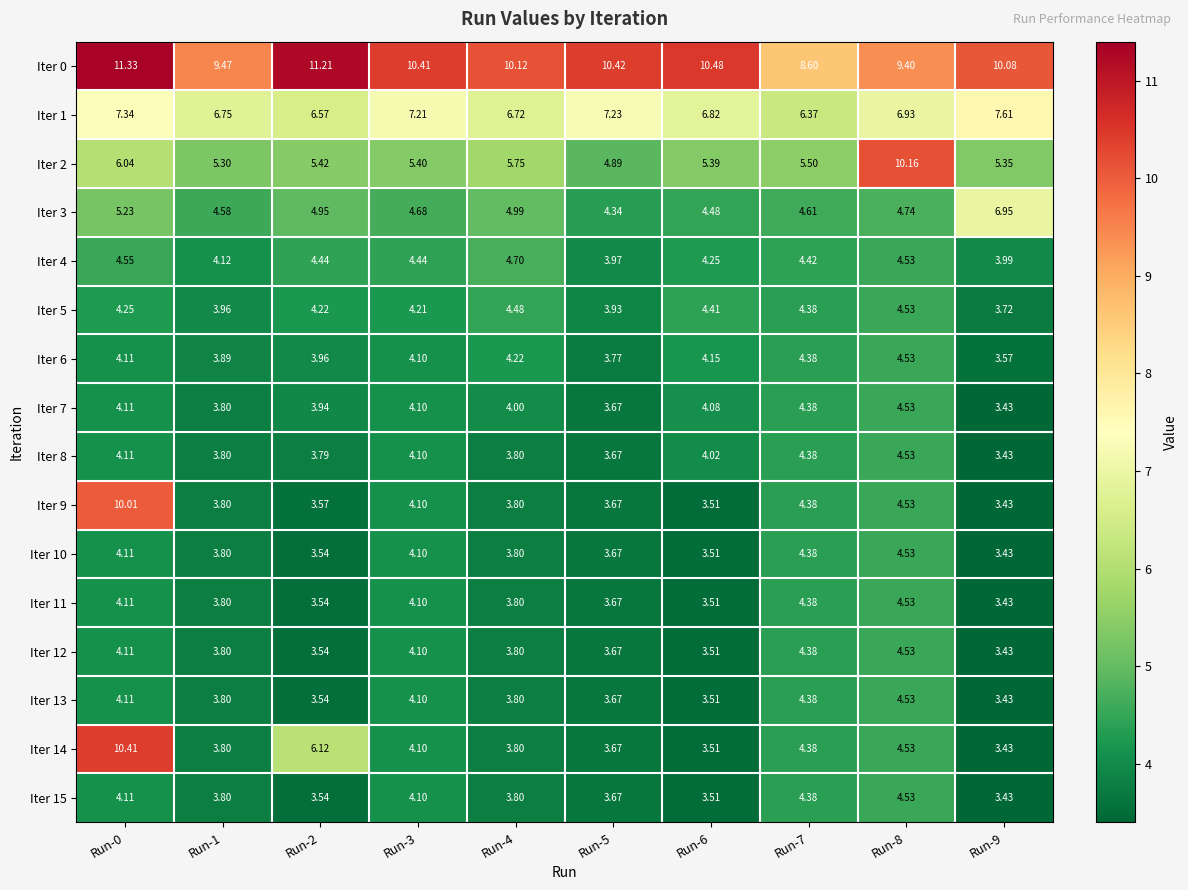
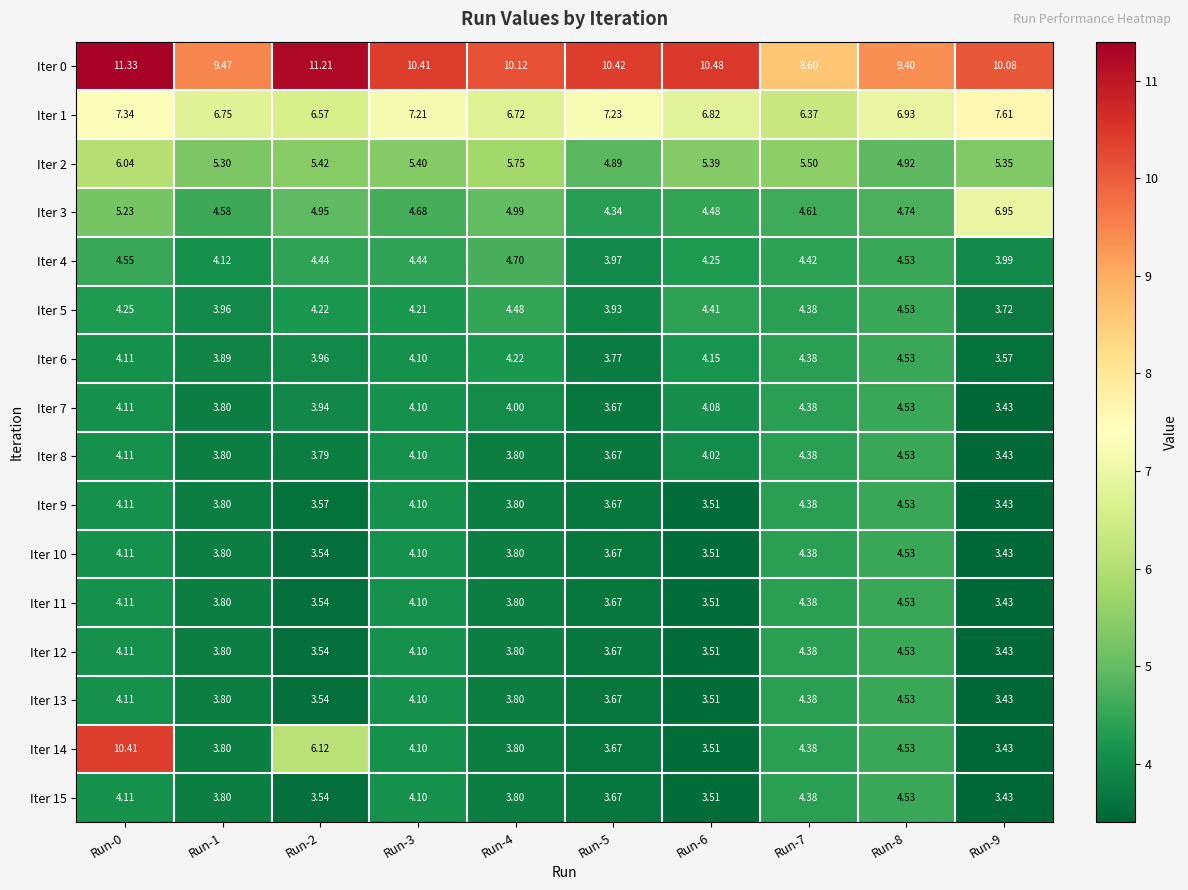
  {
    "Iter 0": {
      "Run-0": 11.33,
      "Run-1": 9.47,
      "Run-2": 11.21,
      "Run-3": 10.41,
      "Run-4": 10.12,
      "Run-5": 10.42,
      "Run-6": 10.48,
      "Run-7": 8.60,
      "Run-8": 9.40,
      "Run-9": 10.08
    },
    "Iter 1": {
      "Run-0": 7.34,
      "Run-1": 6.75,
      "Run-2": 6.57,
      "Run-3": 7.21,
      "Run-4": 6.72,
      "Run-5": 7.23,
      "Run-6": 6.82,
      "Run-7": 6.37,
      "Run-8": 6.93,
      "Run-9": 7.61
    },
    "Iter 2": {
      "Run-0": 6.04,
      "Run-1": 5.30,
      "Run-2": 5.42,
      "Run-3": 5.40,
      "Run-4": 5.75,
      "Run-5": 4.89,
      "Run-6": 5.39,
      "Run-7": 5.50,
-     "Run-8": 10.16,
+     "Run-8": 4.92,
      "Run-9": 5.35
    },
    "Iter 3": {
      "Run-0": 5.23,
      "Run-1": 4.58,
      "Run-2": 4.95,
      "Run-3": 4.68,
      "Run-4": 4.99,
      "Run-5": 4.34,
      "Run-6": 4.48,
      "Run-7": 4.61,
      "Run-8": 4.74,
      "Run-9": 6.95
    },
    "Iter 4": {
      "Run-0": 4.55,
      "Run-1": 4.12,
      "Run-2": 4.44,
      "Run-3": 4.44,
      "Run-4": 4.70,
      "Run-5": 3.97,
      "Run-6": 4.25,
      "Run-7": 4.42,
      "Run-8": 4.53,
      "Run-9": 3.99
    },
    "Iter 5": {
      "Run-0": 4.25,
      "Run-1": 3.96,
      "Run-2": 4.22,
      "Run-3": 4.21,
      "Run-4": 4.48,
      "Run-5": 3.93,
      "Run-6": 4.41,
      "Run-7": 4.38,
      "Run-8": 4.53,
      "Run-9": 3.72
    },
    "Iter 6": {
      "Run-0": 4.11,
      "Run-1": 3.89,
      "Run-2": 3.96,
      "Run-3": 4.10,
      "Run-4": 4.22,
      "Run-5": 3.77,
      "Run-6": 4.15,
      "Run-7": 4.38,
      "Run-8": 4.53,
      "Run-9": 3.57
    },
    "Iter 7": {
      "Run-0": 4.11,
      "Run-1": 3.80,
      "Run-2": 3.94,
      "Run-3": 4.10,
      "Run-4": 4.00,
      "Run-5": 3.67,
      "Run-6": 4.08,
      "Run-7": 4.38,
      "Run-8": 4.53,
      "Run-9": 3.43
    },
    "Iter 8": {
      "Run-0": 4.11,
      "Run-1": 3.80,
      "Run-2": 3.79,
      "Run-3": 4.10,
      "Run-4": 3.80,
      "Run-5": 3.67,
      "Run-6": 4.02,
      "Run-7": 4.38,
      "Run-8": 4.53,
      "Run-9": 3.43
    },
    "Iter 9": {
-     "Run-0": 10.01,
+     "Run-0": 4.11,
      "Run-1": 3.80,
      "Run-2": 3.57,
      "Run-3": 4.10,
      "Run-4": 3.80,
      "Run-5": 3.67,
      "Run-6": 3.51,
      "Run-7": 4.38,
      "Run-8": 4.53,
      "Run-9": 3.43
    },
    "Iter 10": {
      "Run-0": 4.11,
      "Run-1": 3.80,
      "Run-2": 3.54,
      "Run-3": 4.10,
      "Run-4": 3.80,
      "Run-5": 3.67,
      "Run-6": 3.51,
      "Run-7": 4.38,
      "Run-8": 4.53,
      "Run-9": 3.43
    },
    "Iter 11": {
      "Run-0": 4.11,
      "Run-1": 3.80,
      "Run-2": 3.54,
      "Run-3": 4.10,
      "Run-4": 3.80,
      "Run-5": 3.67,
      "Run-6": 3.51,
      "Run-7": 4.38,
      "Run-8": 4.53,
      "Run-9": 3.43
    },
    "Iter 12": {
      "Run-0": 4.11,
      "Run-1": 3.80,
      "Run-2": 3.54,
      "Run-3": 4.10,
      "Run-4": 3.80,
      "Run-5": 3.67,
      "Run-6": 3.51,
      "Run-7": 4.38,
      "Run-8": 4.53,
      "Run-9": 3.43
    },
    "Iter 13": {
      "Run-0": 4.11,
      "Run-1": 3.80,
      "Run-2": 3.54,
      "Run-3": 4.10,
      "Run-4": 3.80,
      "Run-5": 3.67,
      "Run-6": 3.51,
      "Run-7": 4.38,
      "Run-8": 4.53,
      "Run-9": 3.43
    },
    "Iter 14": {
      "Run-0": 10.41,
      "Run-1": 3.80,
      "Run-2": 6.12,
      "Run-3": 4.10,
      "Run-4": 3.80,
      "Run-5": 3.67,
      "Run-6": 3.51,
      "Run-7": 4.38,
      "Run-8": 4.53,
      "Run-9": 3.43
    },
    "Iter 15": {
      "Run-0": 4.11,
      "Run-1": 3.80,
      "Run-2": 3.54,
      "Run-3": 4.10,
      "Run-4": 3.80,
      "Run-5": 3.67,
      "Run-6": 3.51,
      "Run-7": 4.38,
      "Run-8": 4.53,
      "Run-9": 3.43
    }
  }
